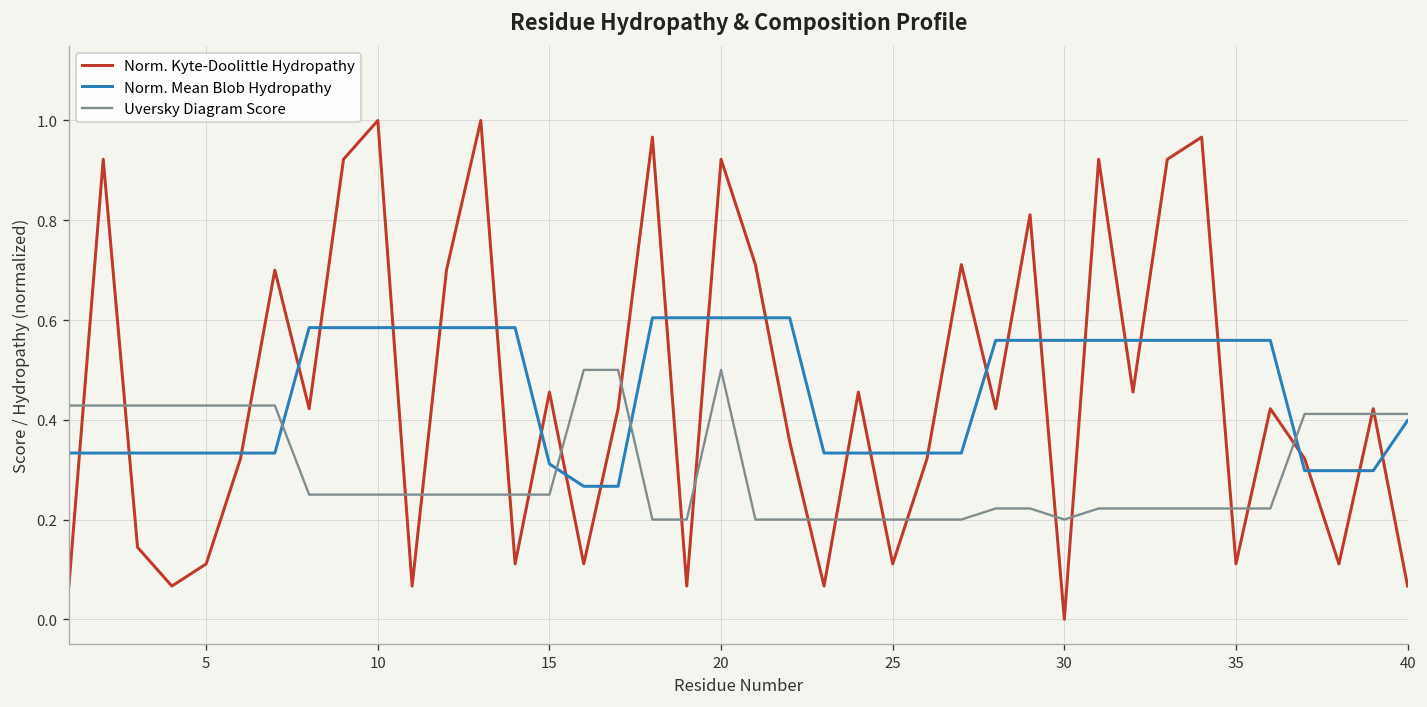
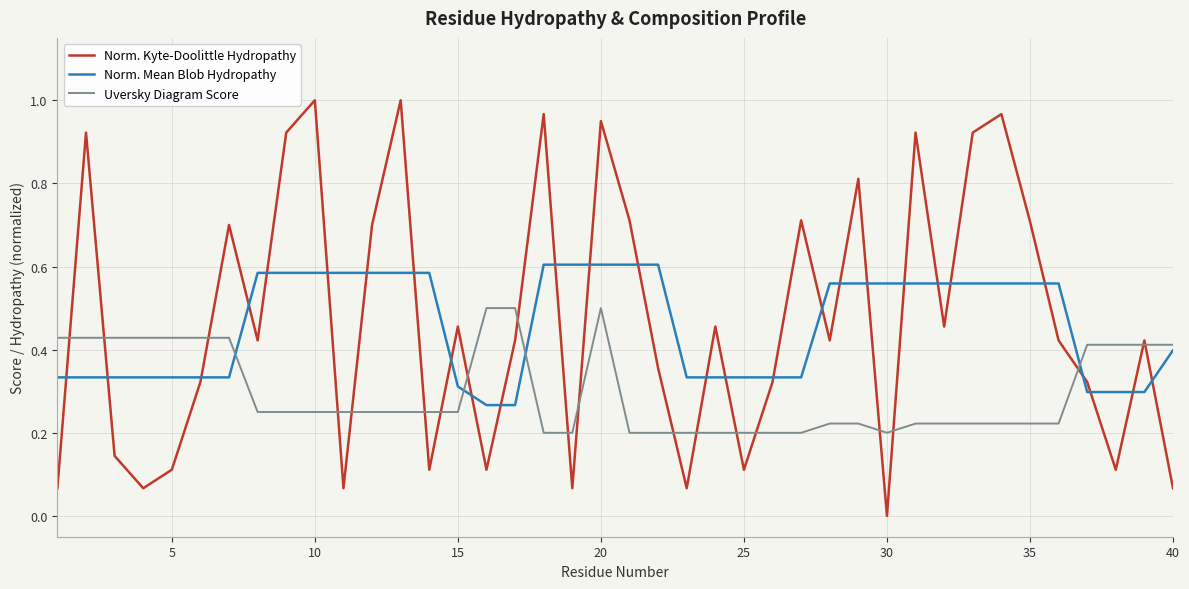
  {
    "Norm. Kyte-Doolittle Hydropathy": {
      "5": 0.11,
      "10": 1.00,
      "15": 0.46,
-     "20": 0.92,
+     "20": 0.95,
      "25": 0.11,
      "30": 0.00,
-     "35": 0.11,
+     "35": 0.71,
      "40": 0.07
    },
    "Norm. Mean Blob Hydropathy": {
      "5": 0.33,
      "10": 0.58,
      "15": 0.31,
      "20": 0.60,
      "25": 0.33,
      "30": 0.56,
      "35": 0.56,
      "40": 0.40
    },
    "Uversky Diagram Score": {
      "5": 0.43,
      "10": 0.25,
      "15": 0.25,
      "20": 0.50,
      "25": 0.20,
      "30": 0.20,
      "35": 0.22,
      "40": 0.41
    }
  }
